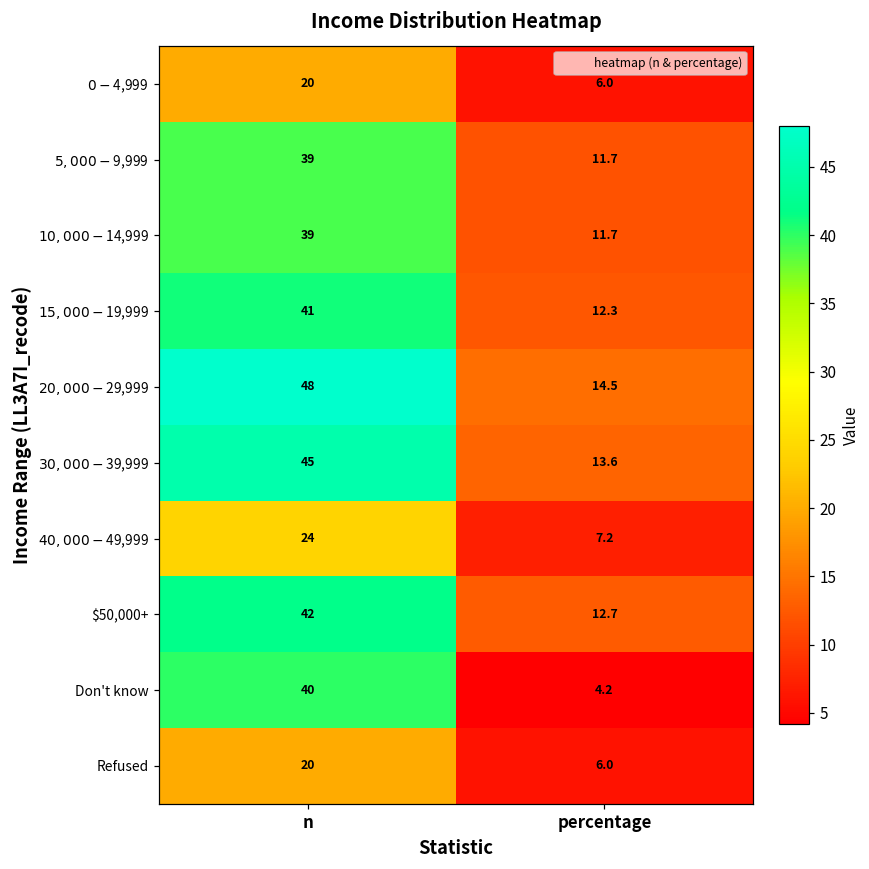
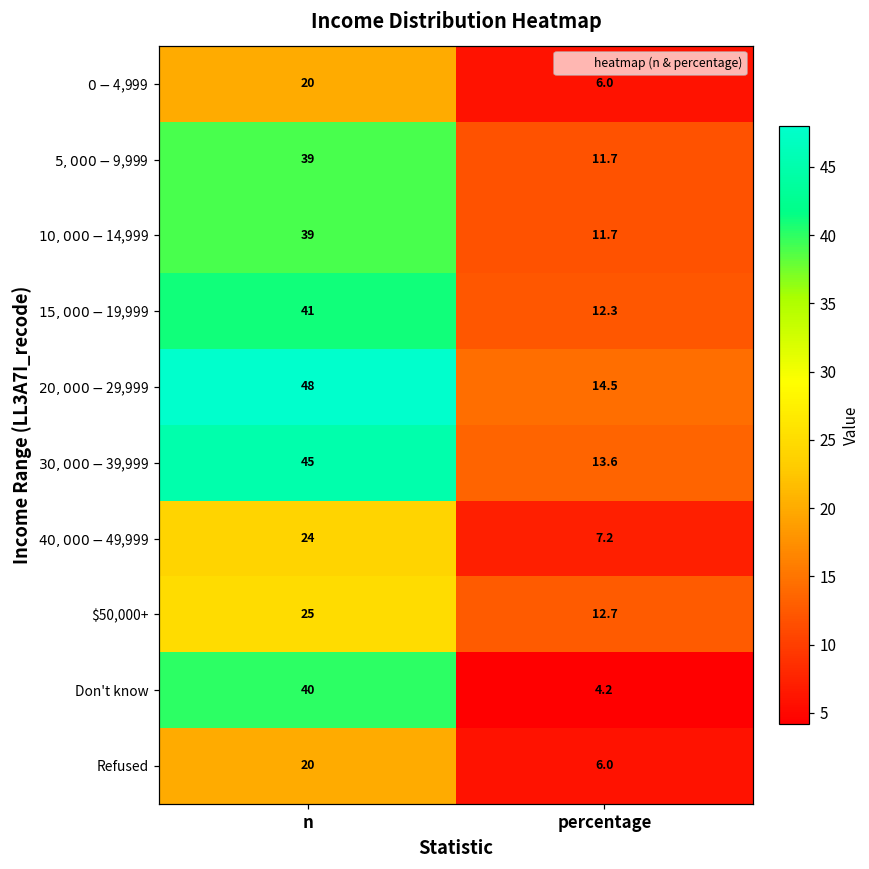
  {
    "$50,000+": {
-     "n": 42,
+     "n": 25,
      "percentage": 12.7
    },
    "Don't know": {
      "n": 40,
      "percentage": 4.2
    },
    "Refused": {
      "n": 20,
      "percentage": 6.0
    }
  }
